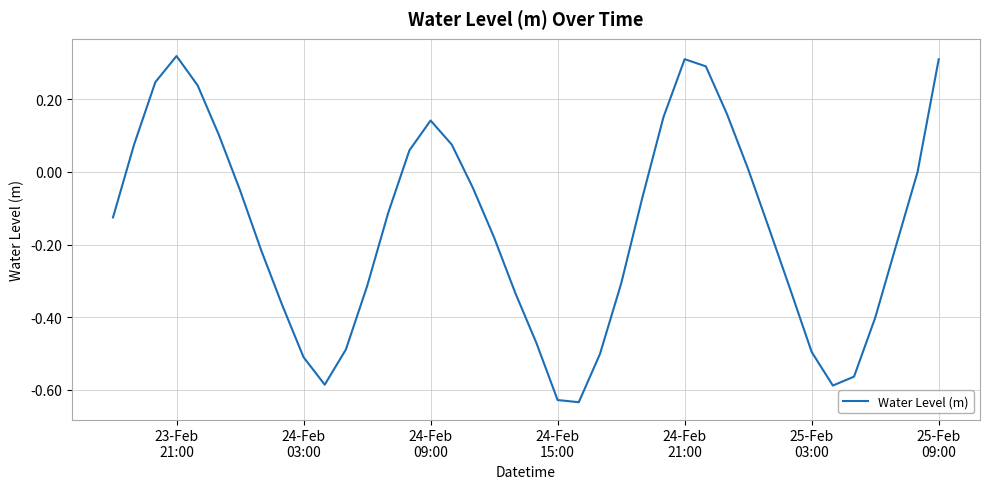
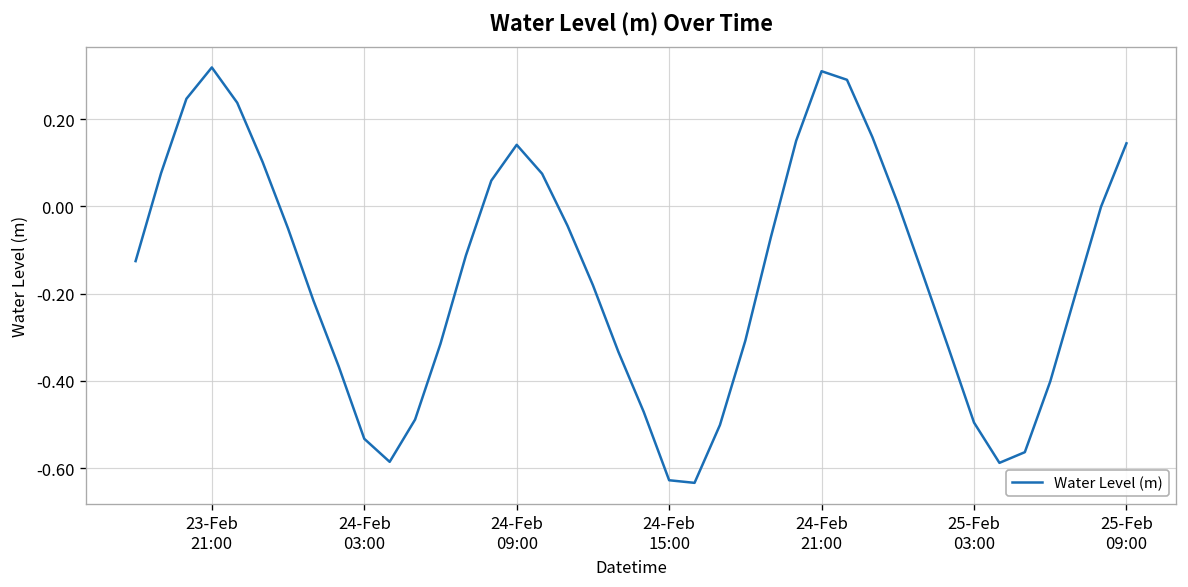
  {
    "23-Feb 21:00": 0.32,
-   "24-Feb 03:00": -0.51,
+   "24-Feb 03:00": -0.53,
    "24-Feb 09:00": 0.14,
    "24-Feb 15:00": -0.63,
    "24-Feb 21:00": 0.31,
    "25-Feb 03:00": -0.50,
-   "25-Feb 09:00": 0.31
+   "25-Feb 09:00": 0.14
  }
